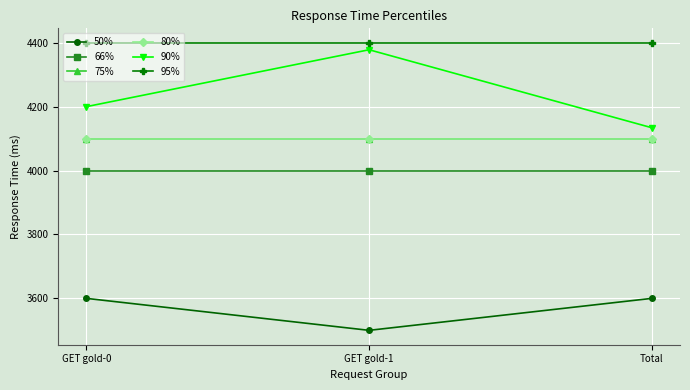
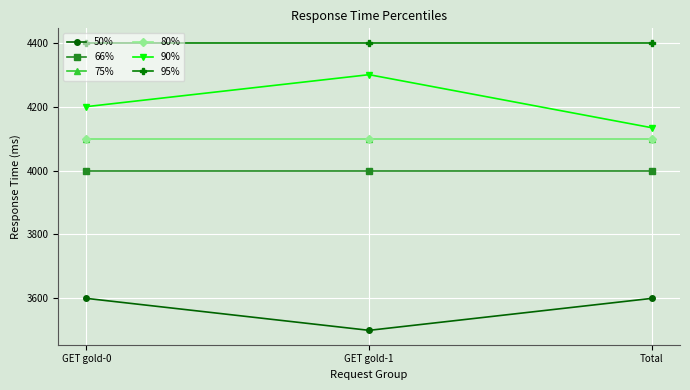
  {
    "80%": {
      "GET gold-0": 4100,
      "GET gold-1": 4100,
      "Total": 4100
    },
    "90%": {
      "GET gold-0": 4200,
-     "GET gold-1": 4380,
+     "GET gold-1": 4300,
      "Total": 4130
    }
  }
